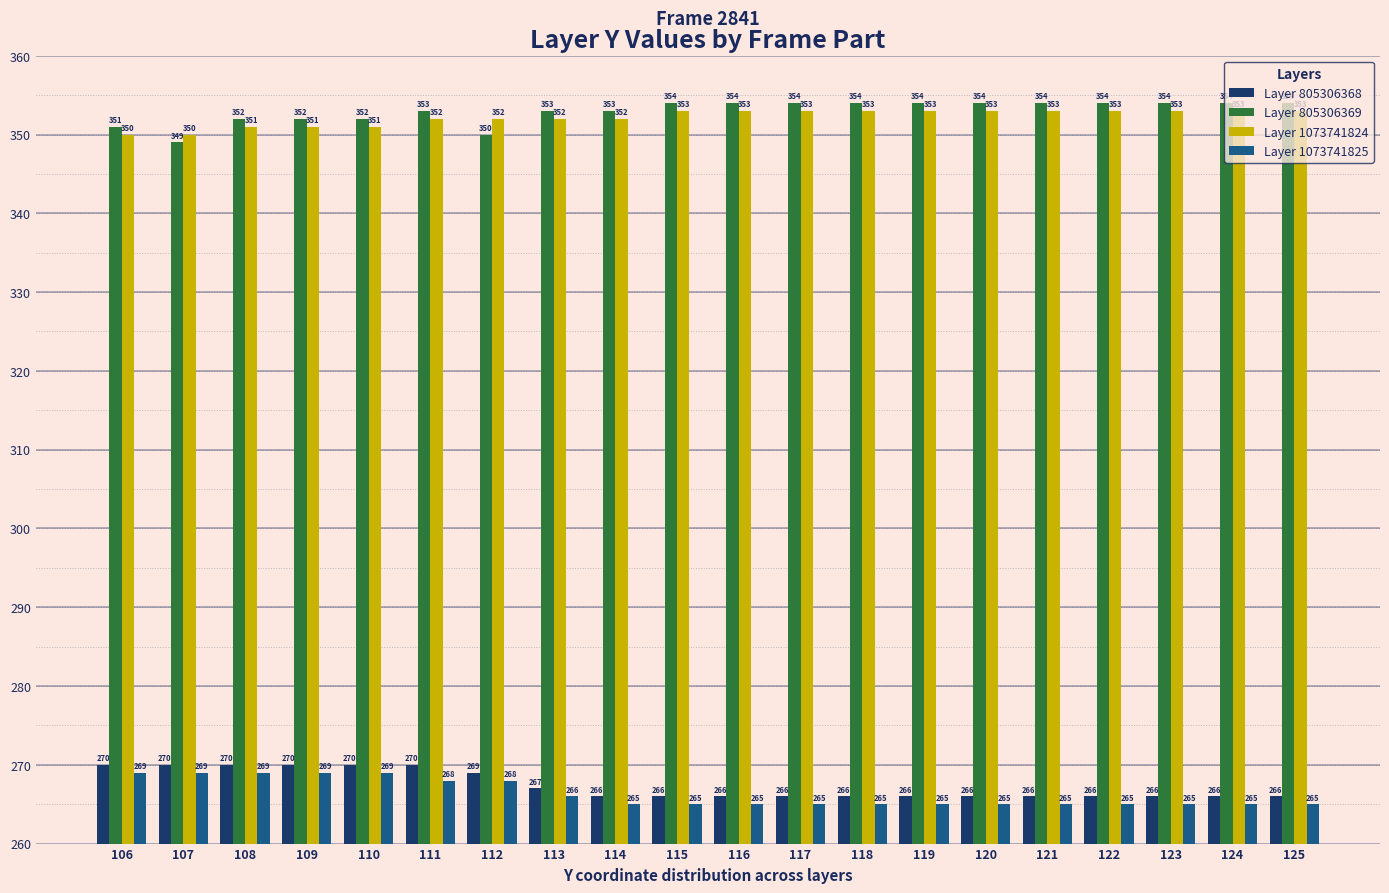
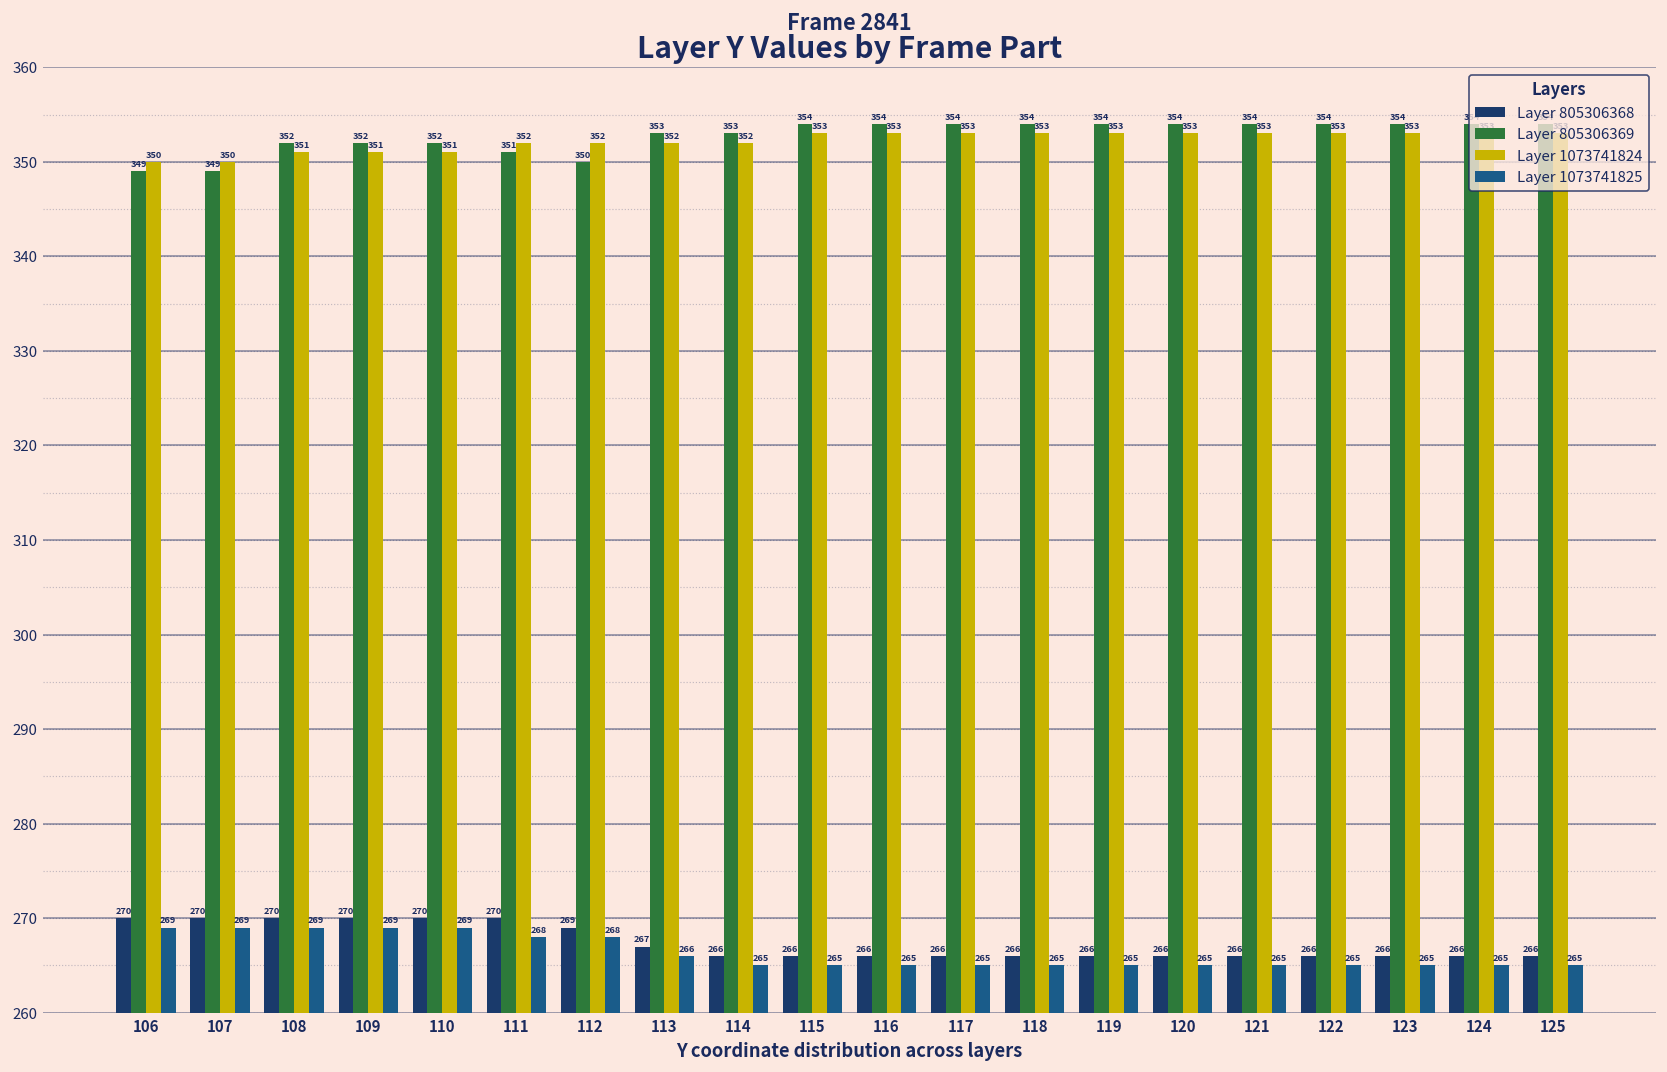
  {
    "Layer 805306369": {
-     "106": 351,
+     "106": 349,
      "107": 349,
      "108": 352,
      "109": 352,
      "110": 352,
-     "111": 353,
+     "111": 351,
      "112": 350,
      "113": 353,
      "114": 353,
      "115": 354,
      "116": 354,
      "117": 354,
      "118": 354,
      "119": 354,
      "120": 354,
      "121": 354,
      "122": 354,
      "123": 354
    },
    "Layer 1073741824": {
      "106": 350,
      "107": 350,
      "108": 351,
      "109": 351,
      "110": 351,
      "111": 352,
      "112": 352,
      "113": 352,
      "114": 352,
      "115": 353,
      "116": 353,
      "117": 353,
      "118": 353,
      "119": 353,
      "120": 353,
      "121": 353,
      "122": 353,
      "123": 353
    }
  }
